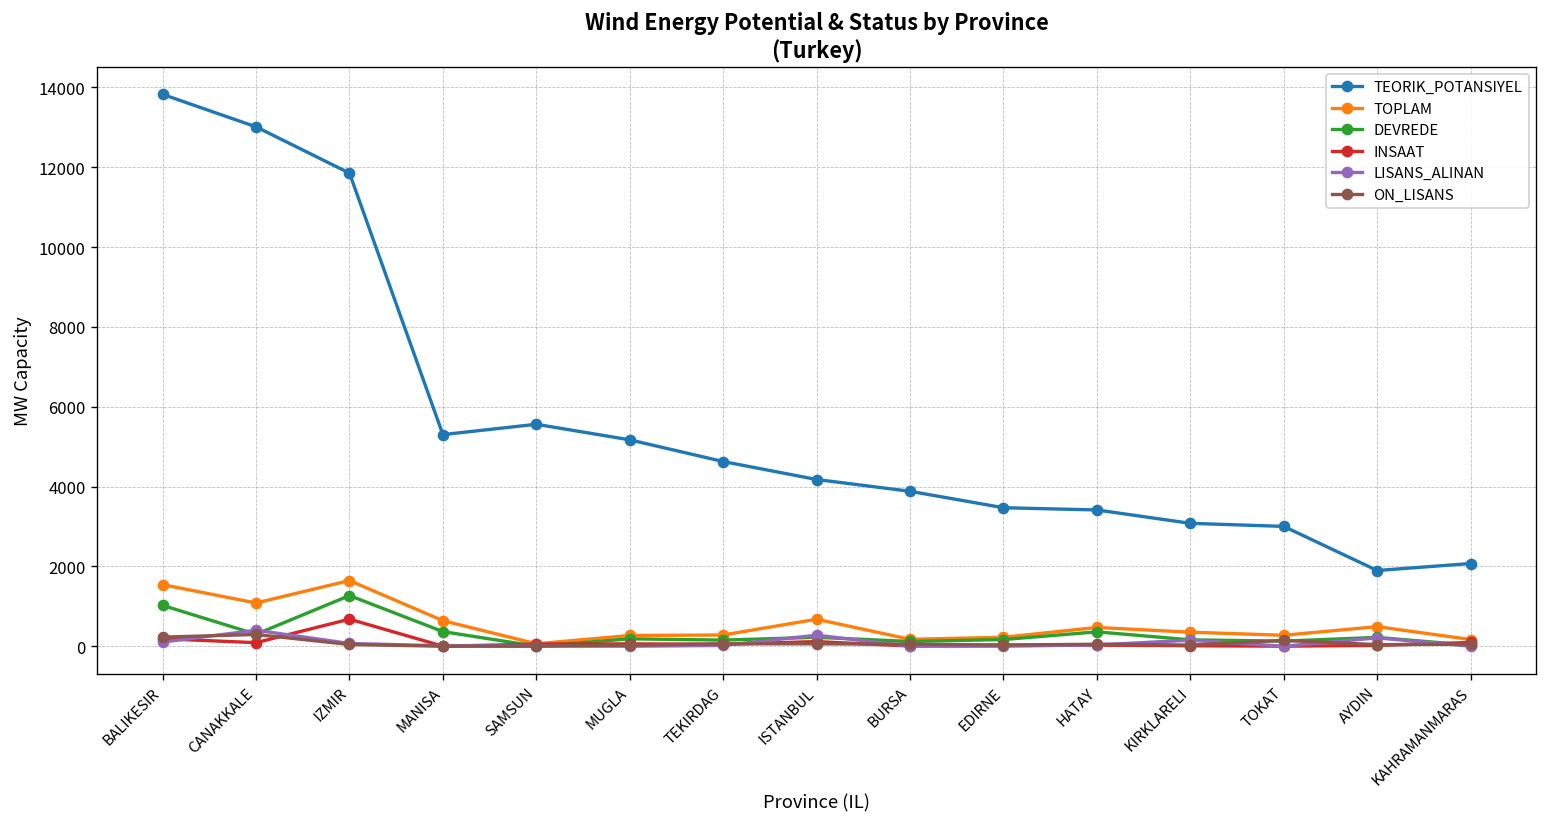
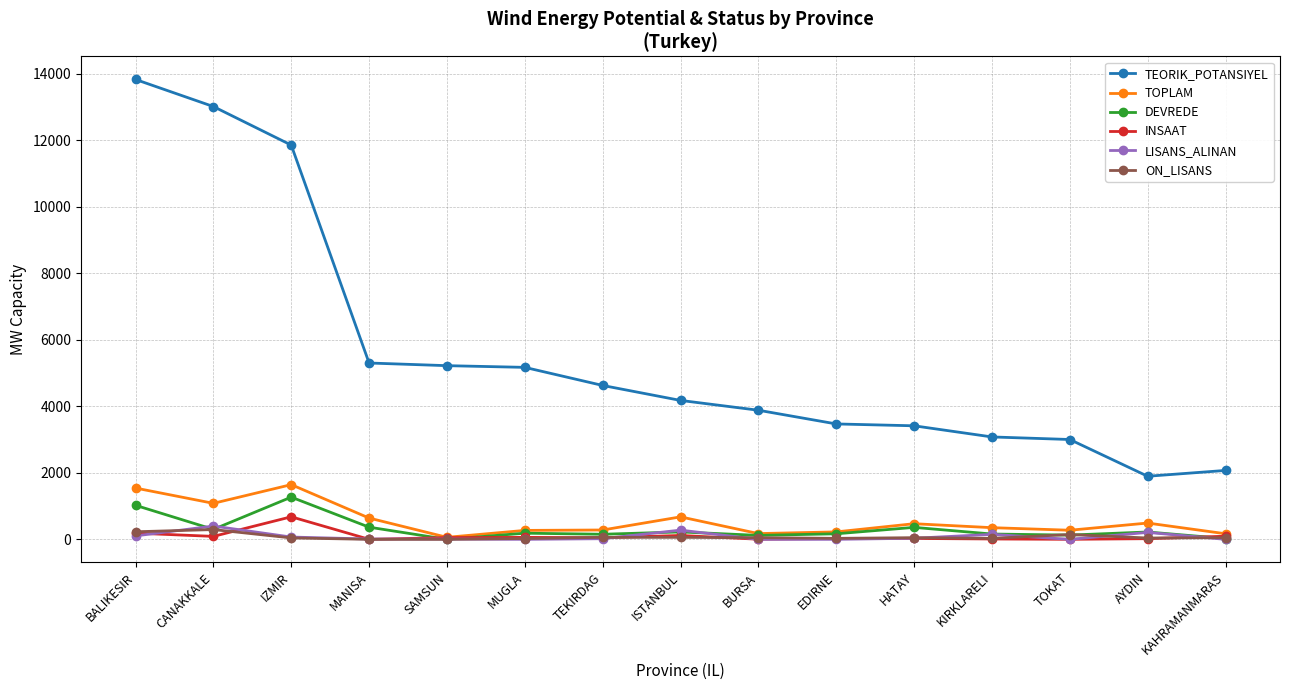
  {
    "TEORIK_POTANSIYEL": {
      "BALIKESIR": 13800,
      "CANAKKALE": 13000,
      "IZMIR": 11900,
      "MANISA": 5300,
-     "SAMSUN": 5600,
+     "SAMSUN": 5200,
      "MUGLA": 5200,
      "TEKIRDAG": 4600,
      "ISTANBUL": 4200,
      "BURSA": 3900,
      "EDIRNE": 3500,
      "HATAY": 3400,
      "KIRKLARELI": 3100,
      "TOKAT": 3000,
      "AYDIN": 1900,
      "KAHRAMANMARAS": 2100
    },
    "TOPLAM": {
      "BALIKESIR": 1500,
      "CANAKKALE": 1100,
      "IZMIR": 1600,
      "MANISA": 600,
      "MUGLA": 300,
      "TEKIRDAG": 300,
      "ISTANBUL": 700,
      "HATAY": 500,
      "KIRKLARELI": 400,
      "TOKAT": 300,
      "AYDIN": 500
    },
    "DEVREDE": {
      "BALIKESIR": 1000,
      "IZMIR": 1300,
      "MANISA": 400,
      "MUGLA": 200,
      "TEKIRDAG": 200,
      "HATAY": 400
    },
    "INSAAT": {
      "CANAKKALE": 100,
      "IZMIR": 700
    },
    "LISANS_ALINAN": {
      "BALIKESIR": 100,
      "CANAKKALE": 400
    }
  }
